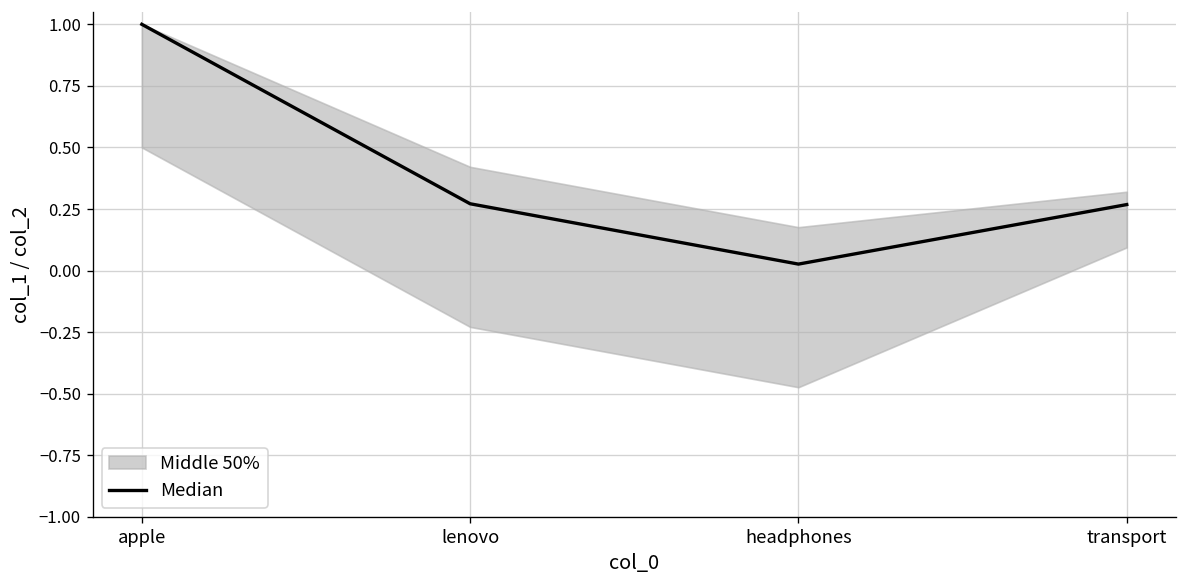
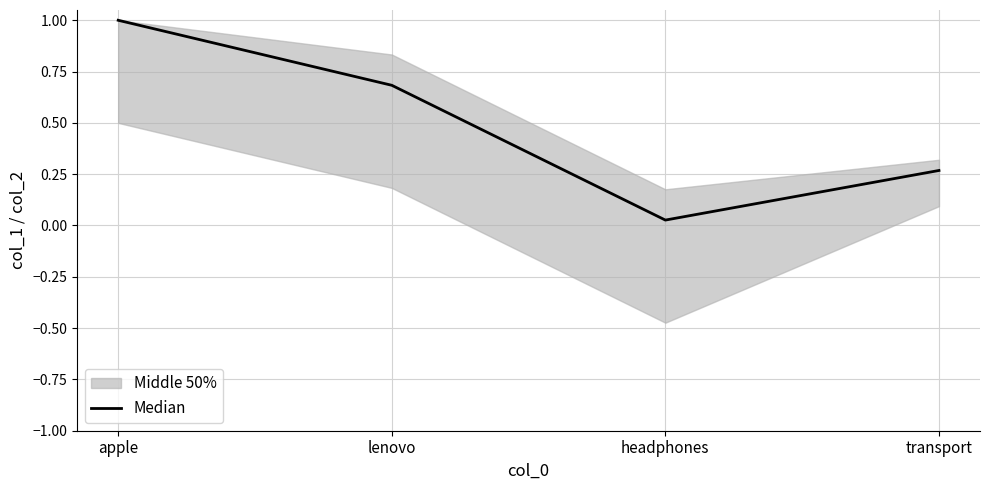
  {
    "Median": {
-     "lenovo": 0.27,
+     "lenovo": 0.68,
      "headphones": 0.03,
      "transport": 0.27
    }
  }
